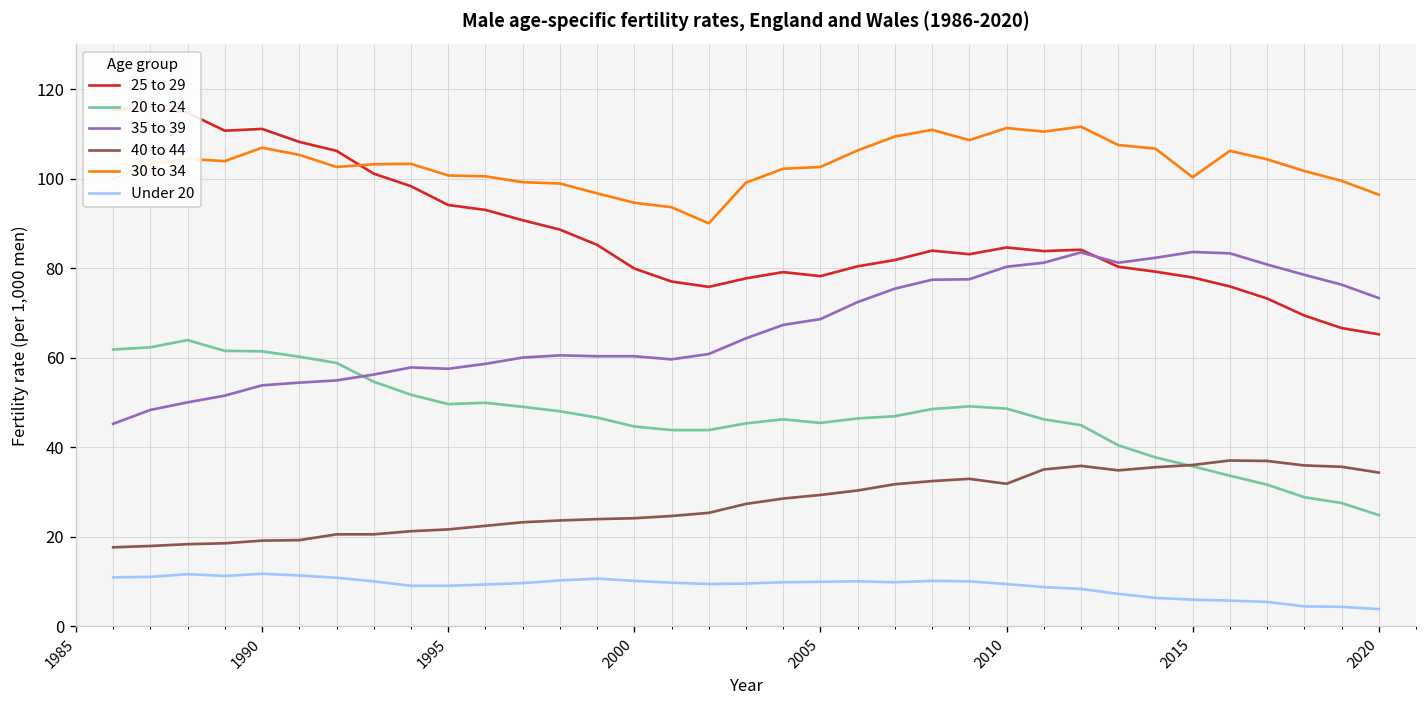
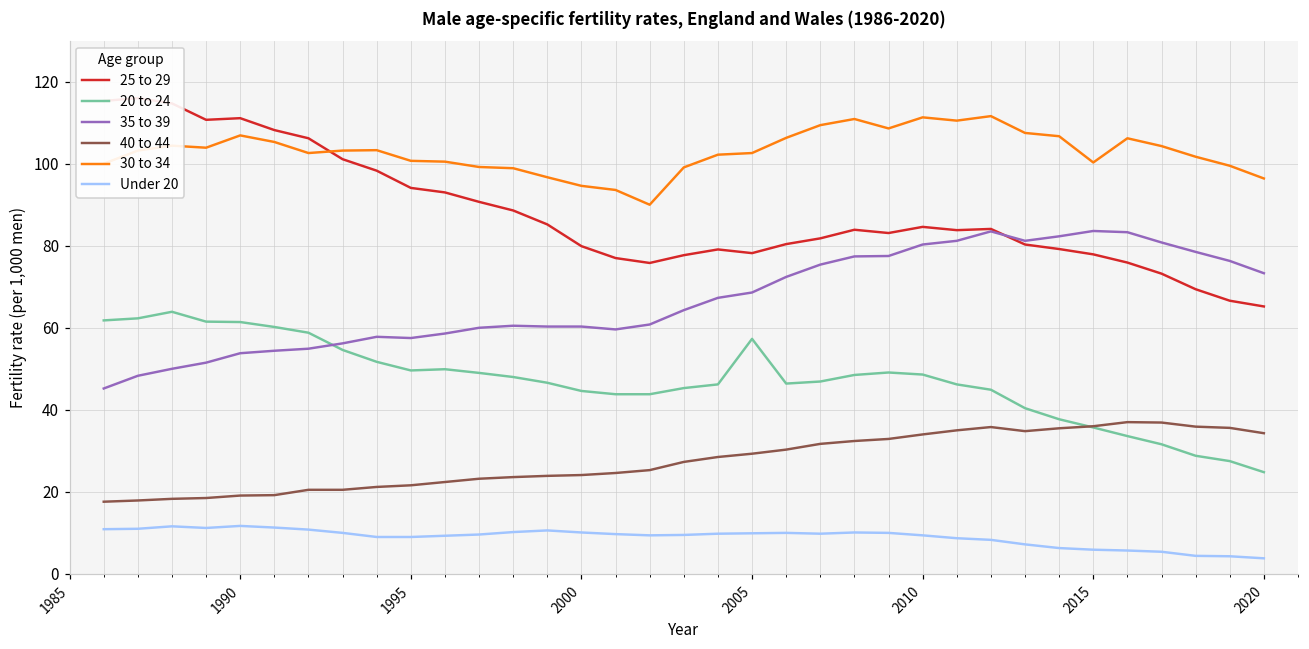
  {
    "25 to 29": {
      "1990": 111,
      "1995": 94,
      "2000": 80,
      "2005": 78,
      "2010": 85,
      "2015": 78,
      "2020": 65
    },
    "20 to 24": {
      "1990": 61,
      "1995": 50,
      "2000": 45,
-     "2005": 45,
+     "2005": 57,
      "2010": 49,
      "2020": 25
    },
    "35 to 39": {
      "1990": 54,
      "1995": 58,
      "2000": 60,
      "2005": 69,
      "2010": 80,
      "2015": 84,
      "2020": 73
    },
    "40 to 44": {
      "1990": 19,
      "1995": 22,
      "2000": 24,
      "2005": 29,
-     "2010": 32,
+     "2010": 34,
      "2020": 34
    },
    "30 to 34": {
      "1990": 107,
      "1995": 101,
      "2000": 95,
      "2005": 103,
      "2010": 111,
      "2015": 100,
      "2020": 96
    },
    "Under 20": {
      "1990": 12,
      "1995": 9,
      "2000": 10,
      "2005": 10,
      "2010": 9,
      "2015": 6,
      "2020": 4
    }
  }
